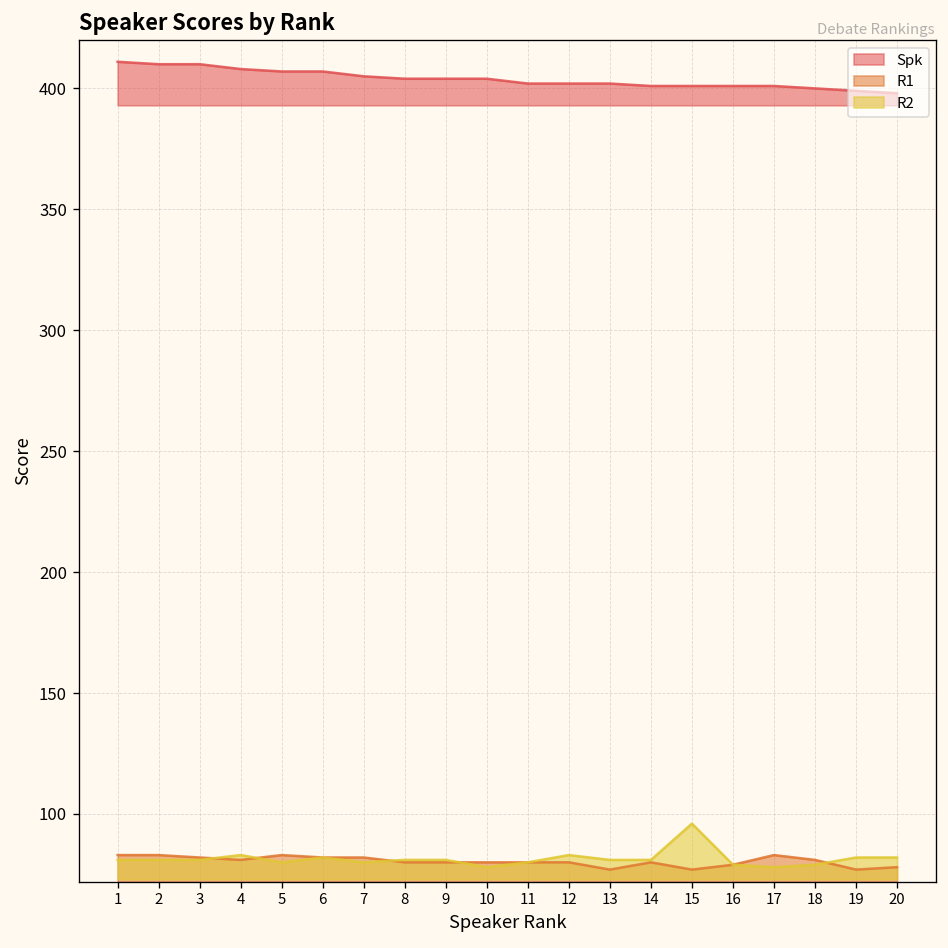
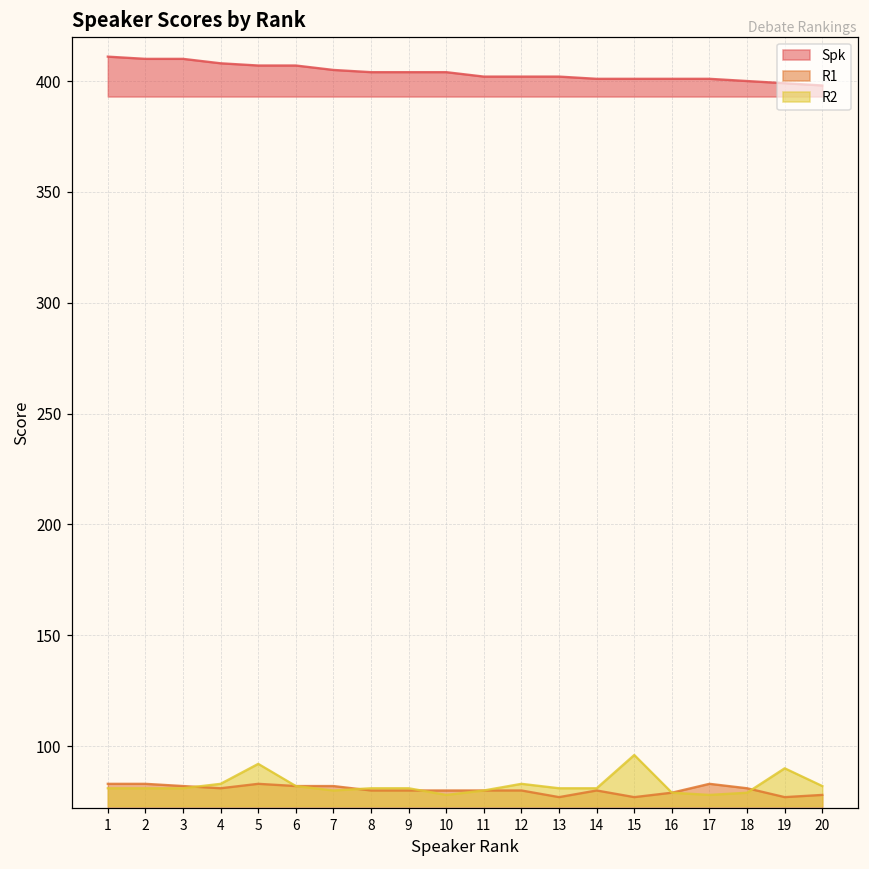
  {
    "R2": {
      "1": 81,
      "2": 81,
      "4": 83,
-     "5": 80,
+     "5": 92,
      "7": 80,
      "10": 78,
      "12": 83,
      "13": 81,
      "15": 96,
      "17": 78,
      "18": 79,
-     "19": 82,
+     "19": 90,
      "20": 82
    }
  }
